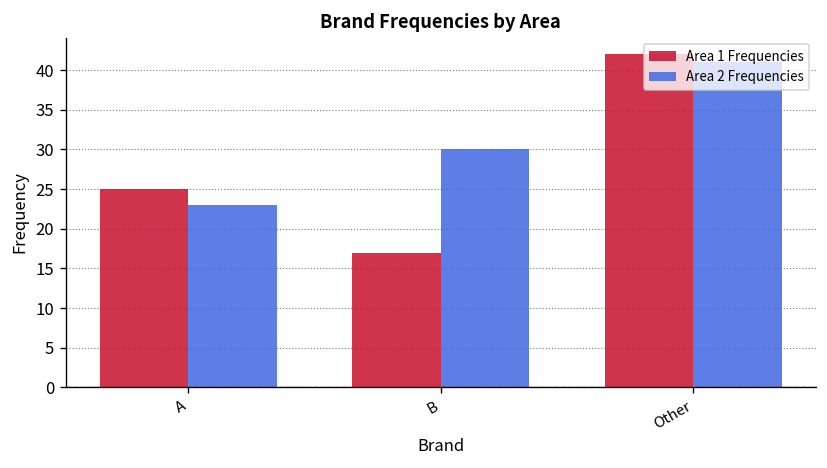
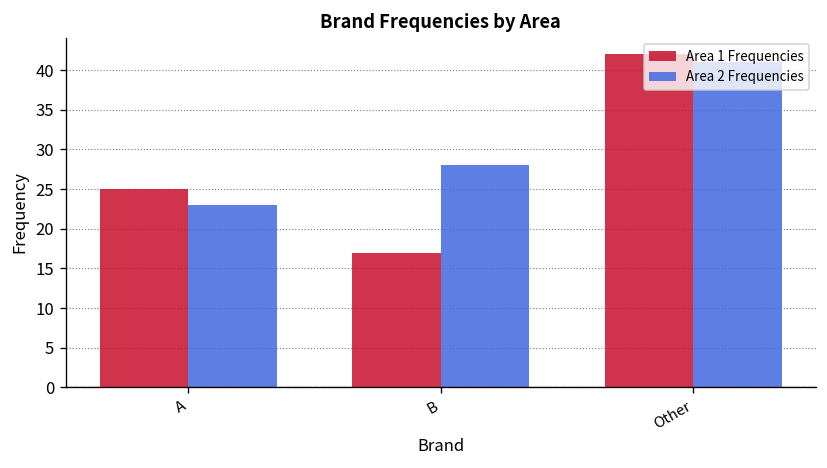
  {
    "Area 1 Frequencies": {
      "A": 25,
      "B": 17
    },
    "Area 2 Frequencies": {
      "A": 23,
-     "B": 30
+     "B": 28
    }
  }
